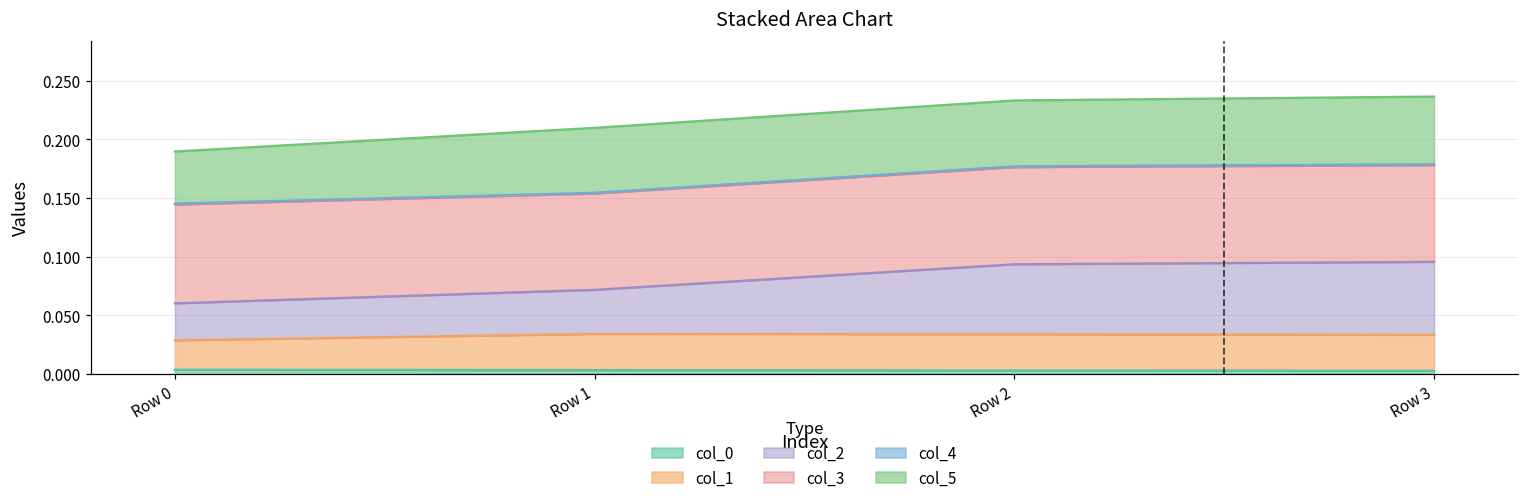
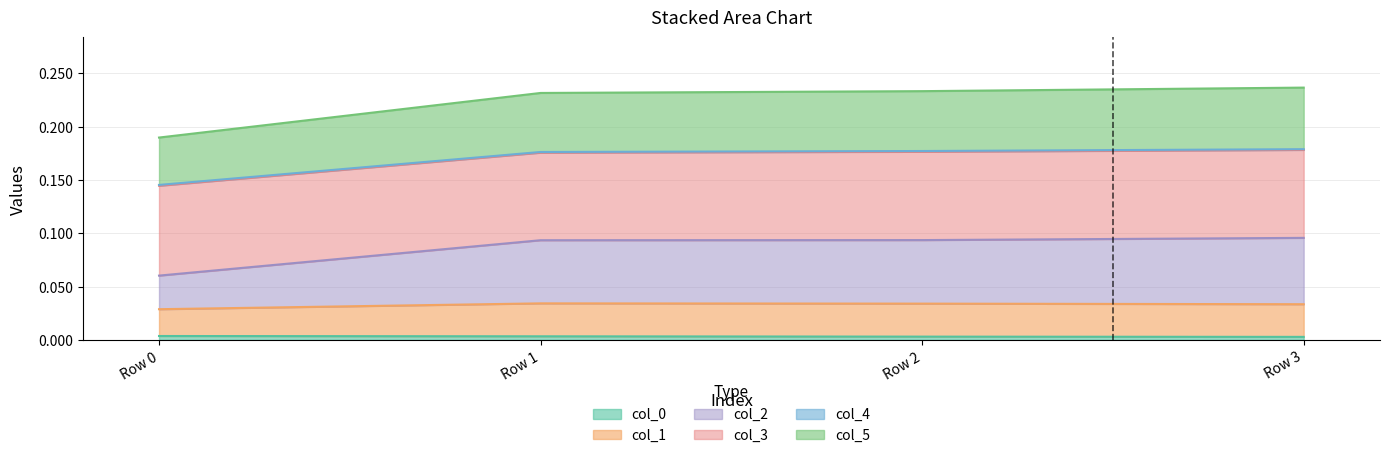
  {
    "col_2": {
      "Row 0": 0.031,
-     "Row 1": 0.038,
+     "Row 1": 0.059,
      "Row 2": 0.060,
      "Row 3": 0.062
    }
  }
